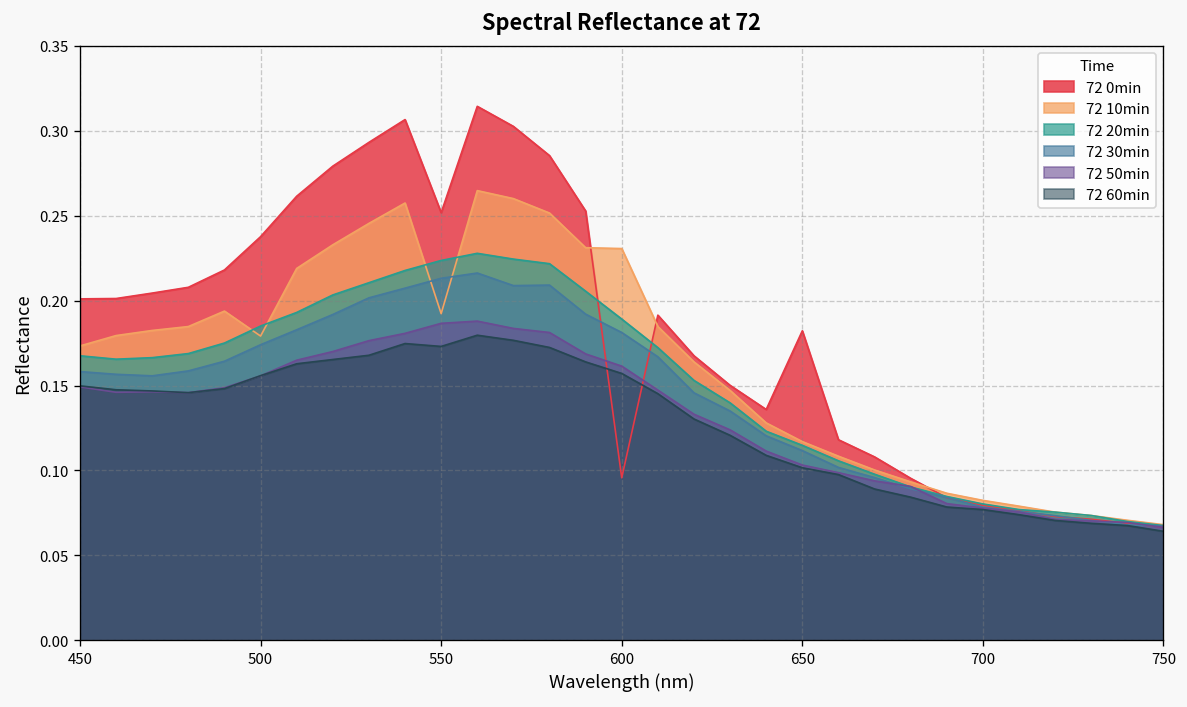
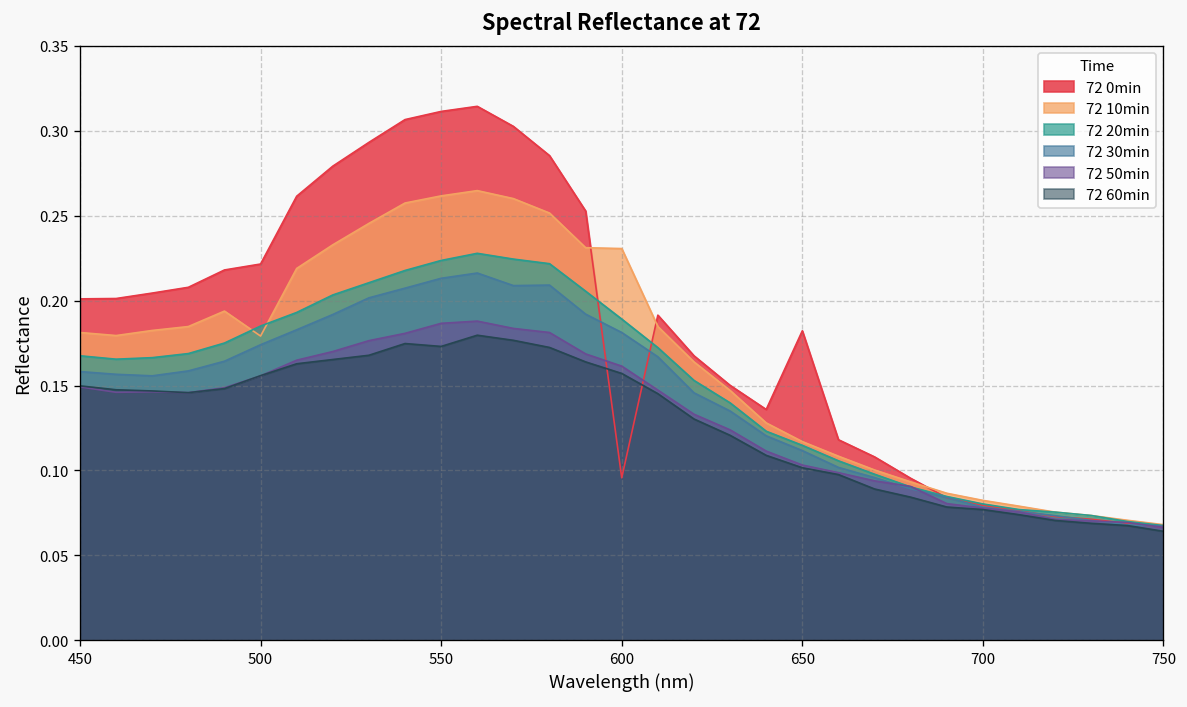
  {
    "72 0min": {
      "450": 0.201,
-     "500": 0.238,
-     "550": 0.252,
+     "500": 0.222,
+     "550": 0.311,
      "600": 0.096,
      "650": 0.182
    },
    "72 10min": {
-     "450": 0.173,
+     "450": 0.181,
      "500": 0.179,
-     "550": 0.192,
+     "550": 0.262,
      "600": 0.231,
      "650": 0.117,
      "700": 0.082
    }
  }
